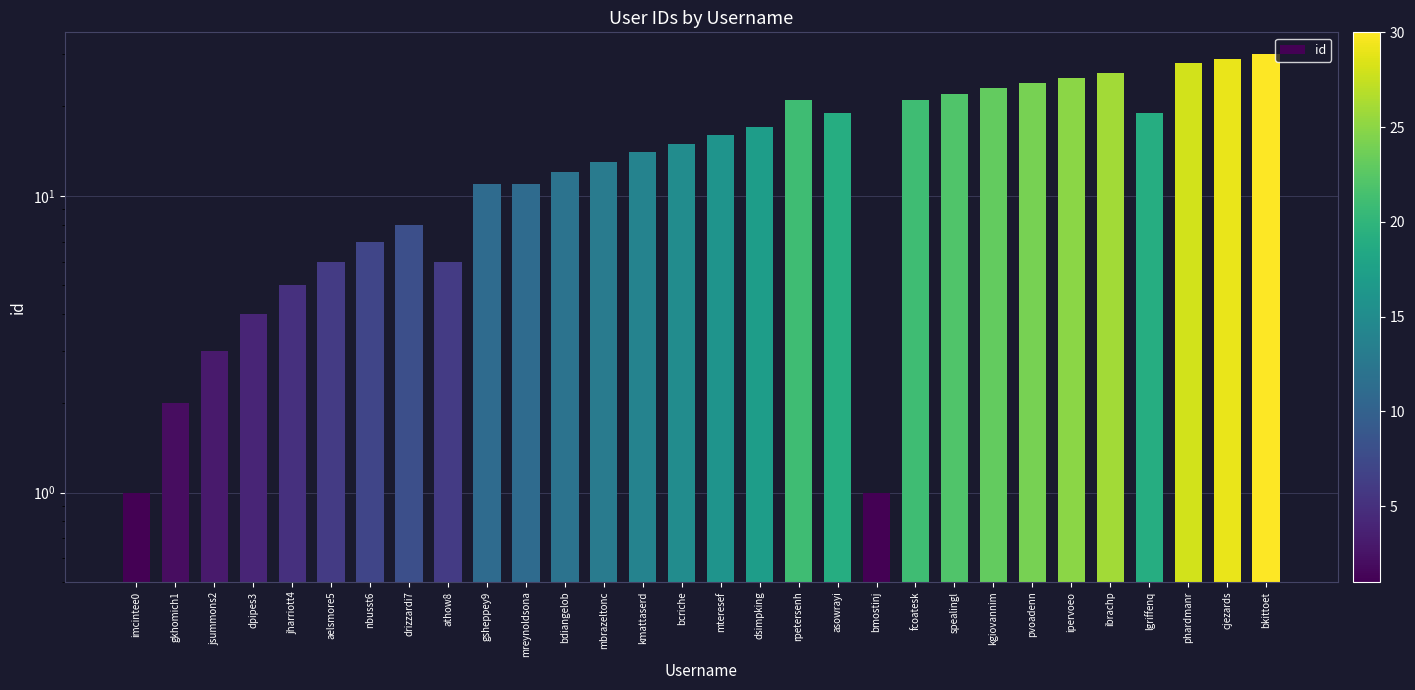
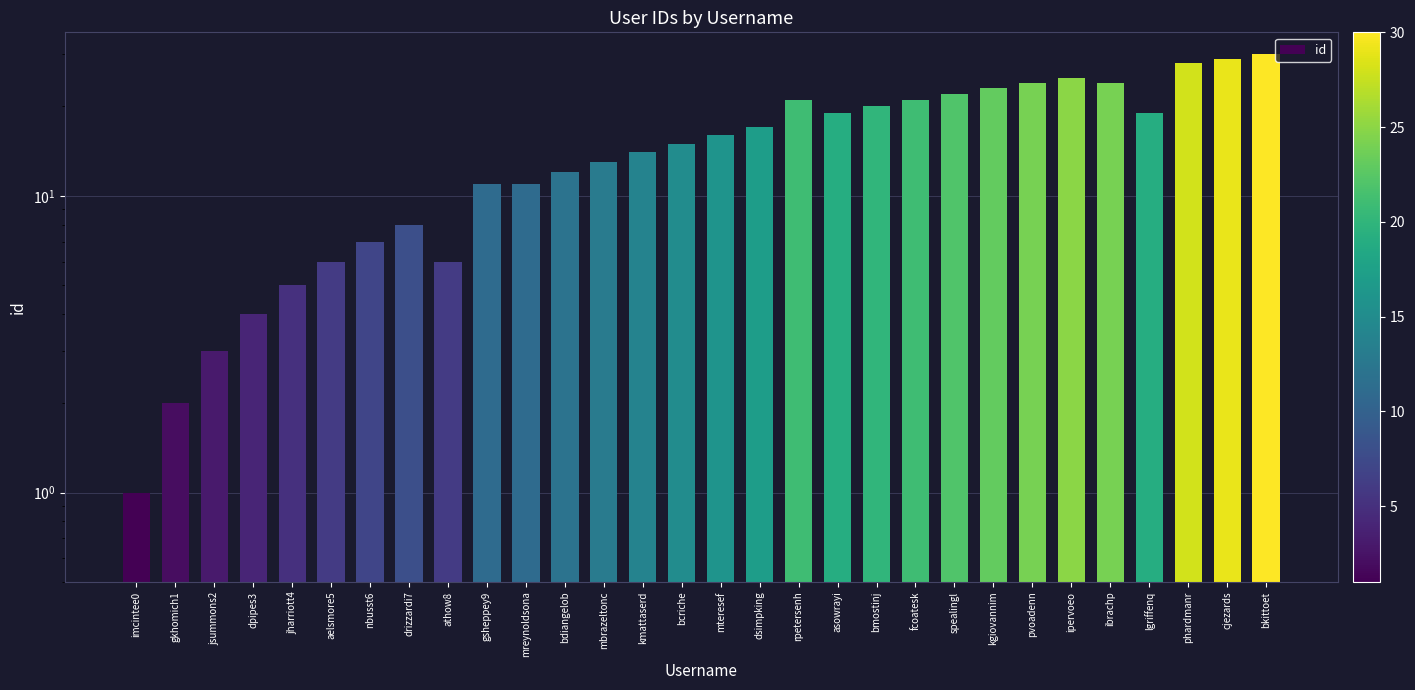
  {
    "imcintee0": 1,
    "gkhomich1": 2,
    "jsummons2": 3,
    "dpipes3": 4,
    "jharriott4": 5,
    "aelsmore5": 6,
    "nbusst6": 7,
    "drizzardi7": 8,
    "athow8": 6,
    "gsheppey9": 11,
    "mreynoldsona": 11,
    "bdiangelob": 12,
    "mbrazeltonc": 13,
    "kmattaserd": 14,
    "bcriche": 15,
    "mteresef": 16,
    "dsimpking": 17,
    "rpetersenh": 21,
    "asowrayi": 19,
-   "bmostinj": 1,
+   "bmostinj": 20,
    "fcoatesk": 21,
    "spealingl": 22,
    "kgiovannim": 23,
    "pvoadenn": 24,
    "ipervoeo": 25,
-   "ibrachp": 26,
+   "ibrachp": 24,
    "lgriffenq": 19,
    "phardmanr": 28,
    "cjezards": 29,
    "bkittoet": 30
  }
